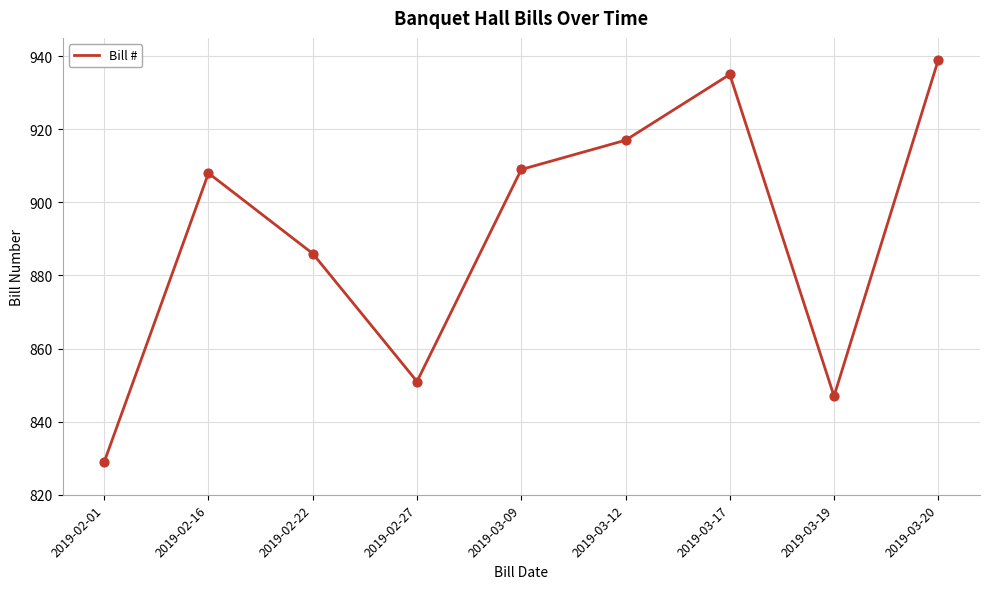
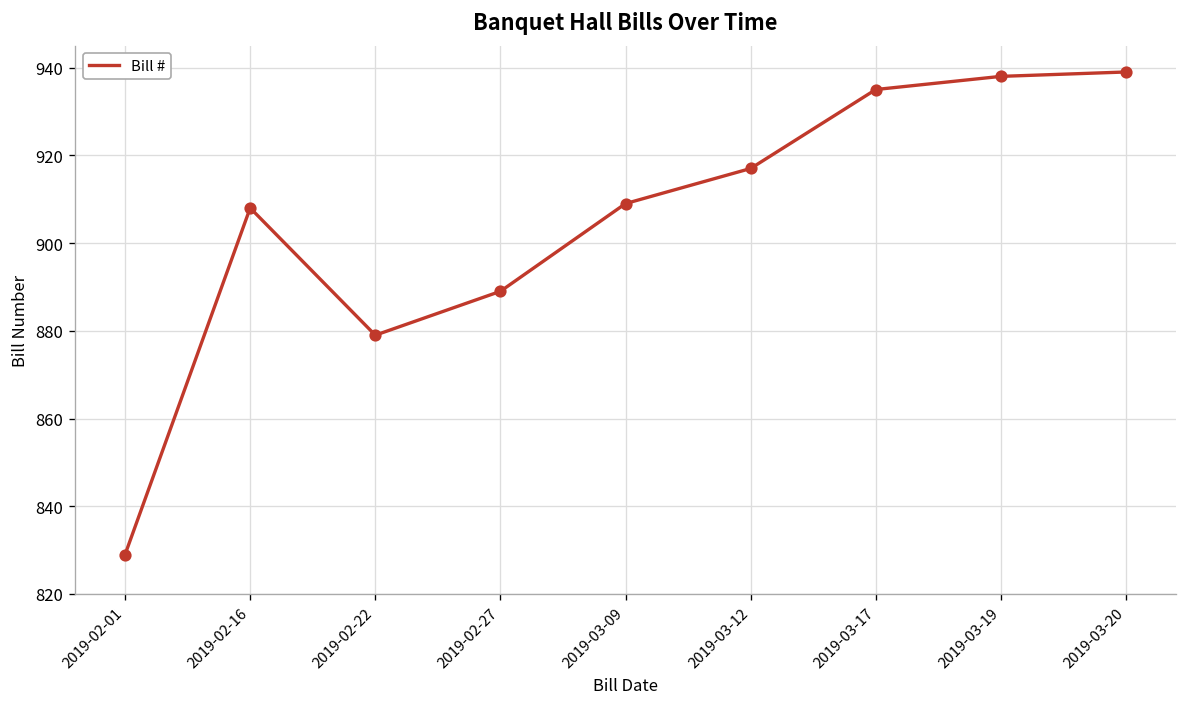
  {
    "2019-02-01": 829,
    "2019-02-16": 908,
-   "2019-02-22": 886,
-   "2019-02-27": 851,
+   "2019-02-22": 879,
+   "2019-02-27": 889,
    "2019-03-09": 909,
    "2019-03-12": 917,
    "2019-03-17": 935,
-   "2019-03-19": 847,
+   "2019-03-19": 938,
    "2019-03-20": 939
  }
